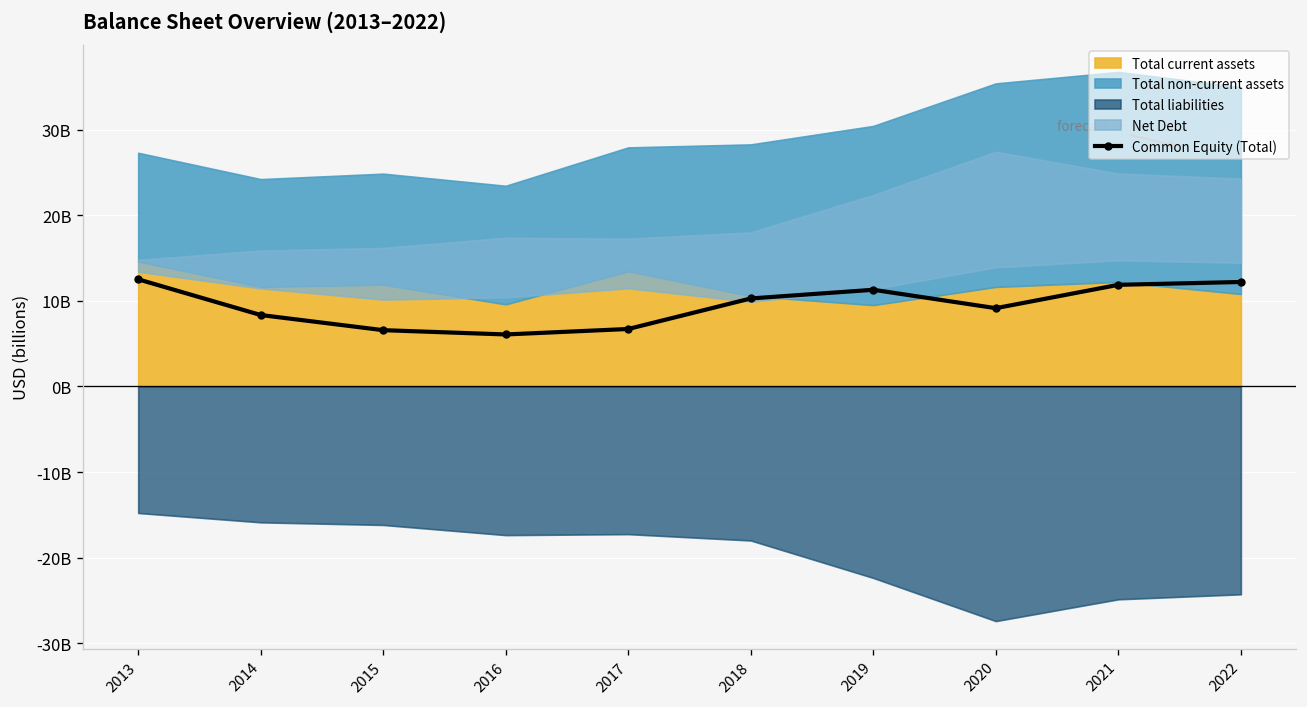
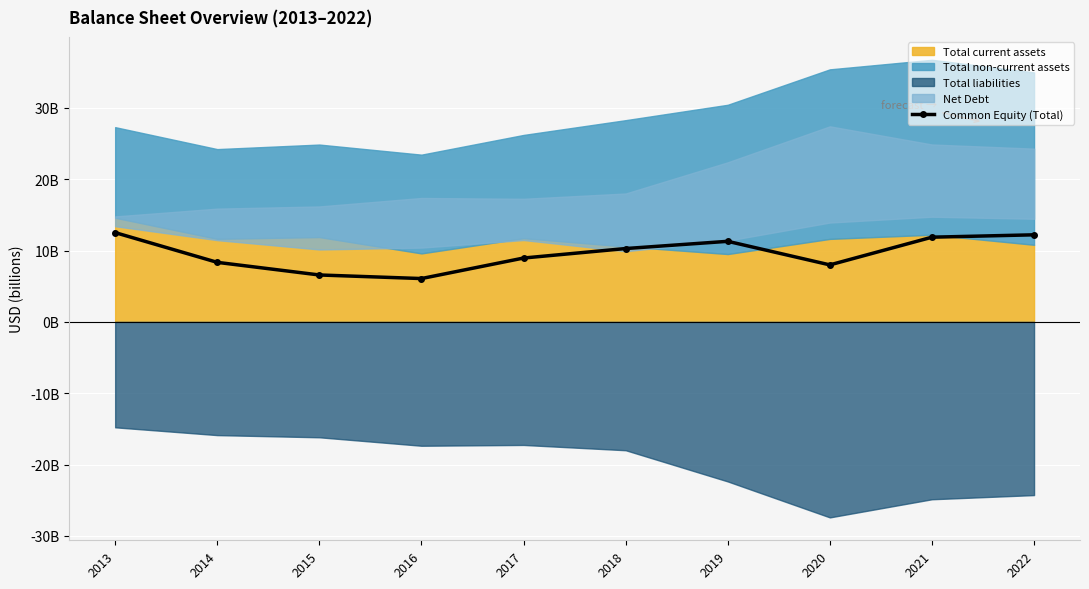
  {
    "Common Equity (Total)": {
      "2013": 13000000000,
      "2014": 8000000000,
      "2015": 7000000000,
      "2016": 6000000000,
-     "2017": 7000000000,
+     "2017": 9000000000,
      "2019": 11000000000,
-     "2020": 9000000000,
+     "2020": 8000000000,
      "2022": 12000000000
    },
    "Total current assets": {
      "2014": 12000000000,
      "2015": 12000000000,
      "2016": 10000000000,
-     "2017": 13000000000,
+     "2017": 12000000000,
      "2019": 10000000000,
      "2020": 12000000000,
      "2022": 11000000000
    }
  }
